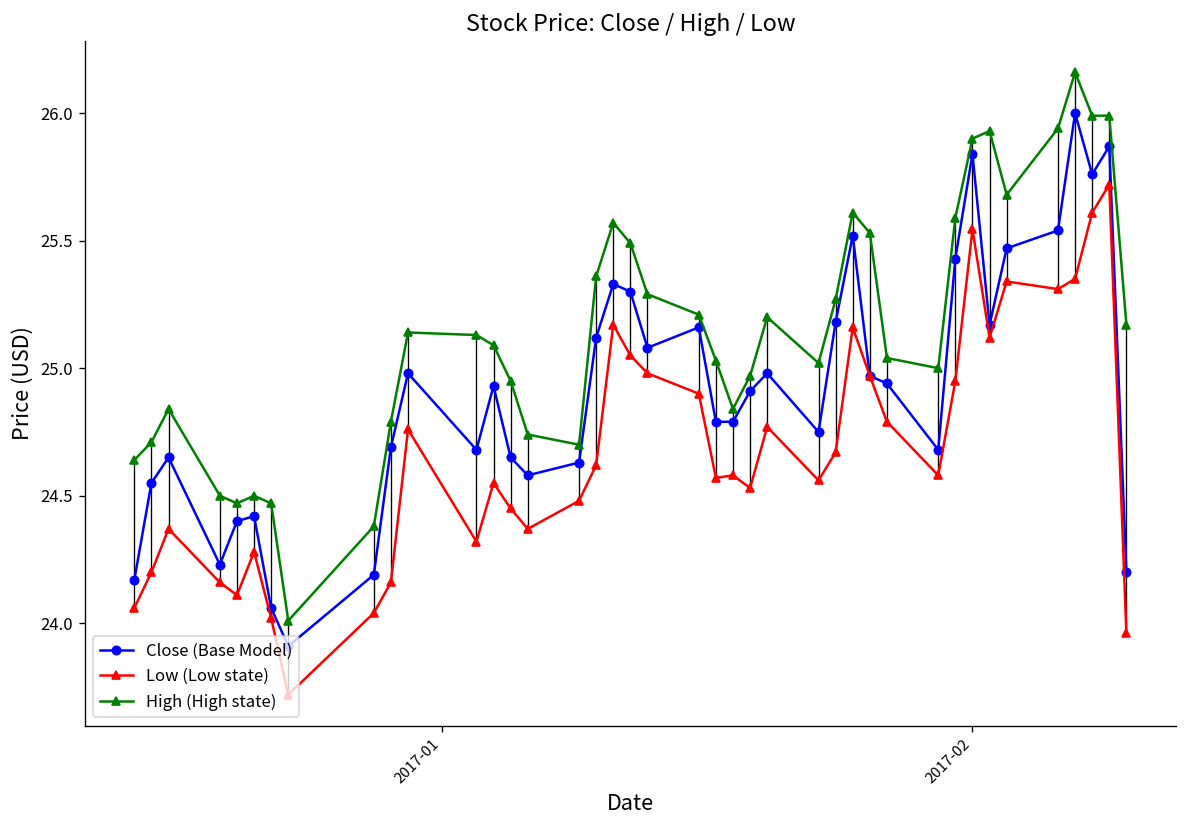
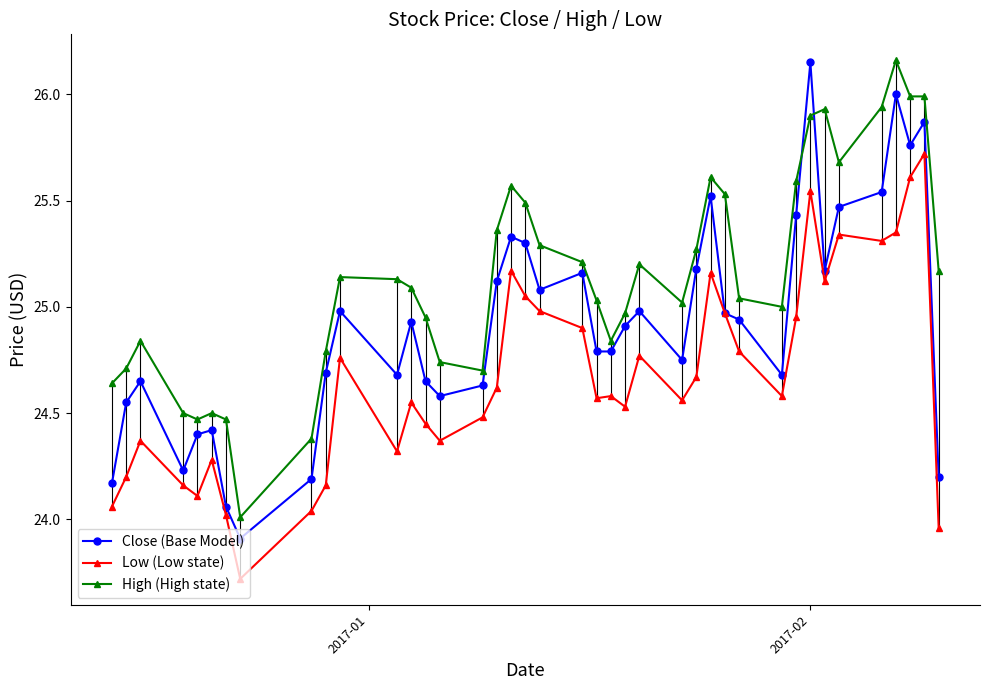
  {
    "Close (Base Model)": {
-     "2017-02": 25.84
+     "2017-02": 26.15
    }
  }
